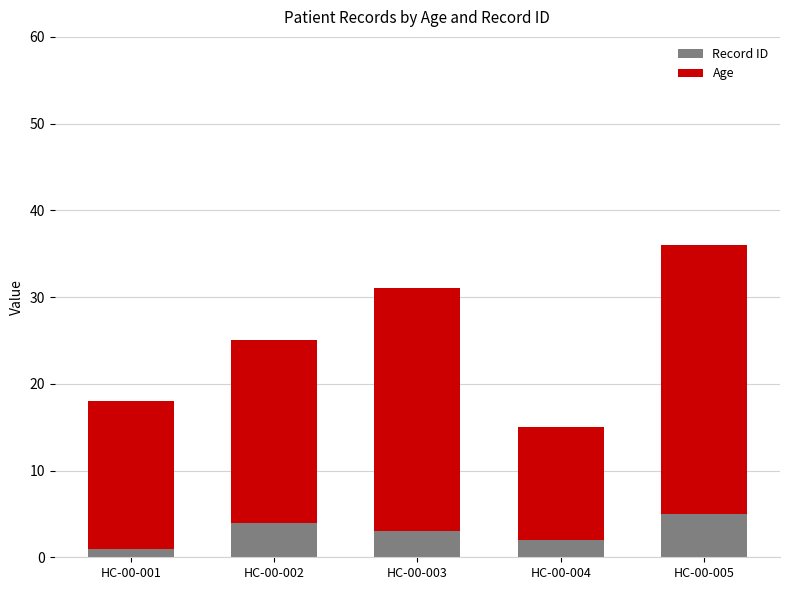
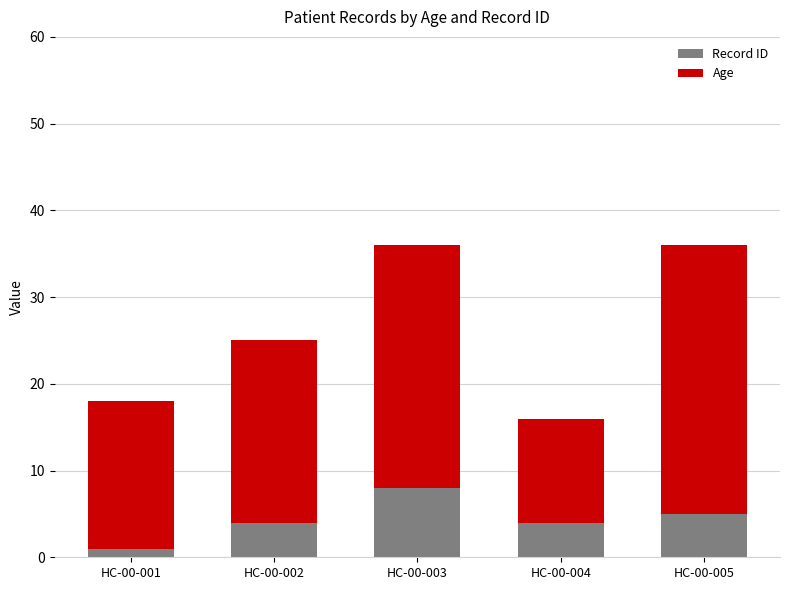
  {
    "Record ID": {
      "HC-00-001": 1,
      "HC-00-002": 4,
-     "HC-00-003": 3,
-     "HC-00-004": 2,
+     "HC-00-003": 8,
+     "HC-00-004": 4,
      "HC-00-005": 5
    },
    "Age": {
      "HC-00-001": 17,
      "HC-00-002": 21,
      "HC-00-003": 28,
-     "HC-00-004": 13,
+     "HC-00-004": 12,
      "HC-00-005": 31
    }
  }
